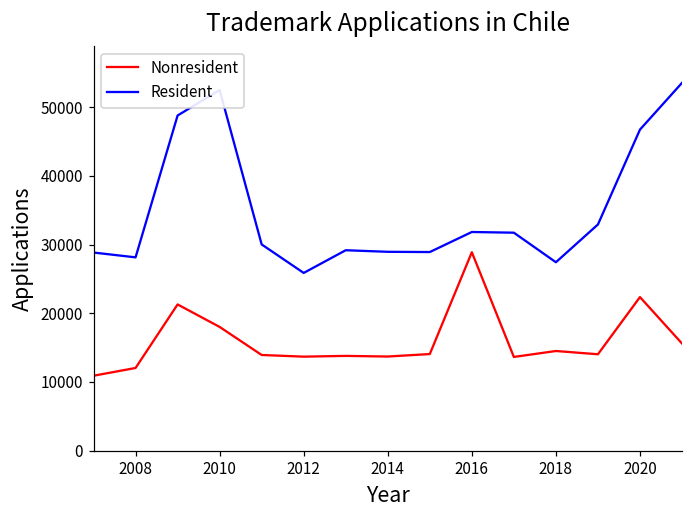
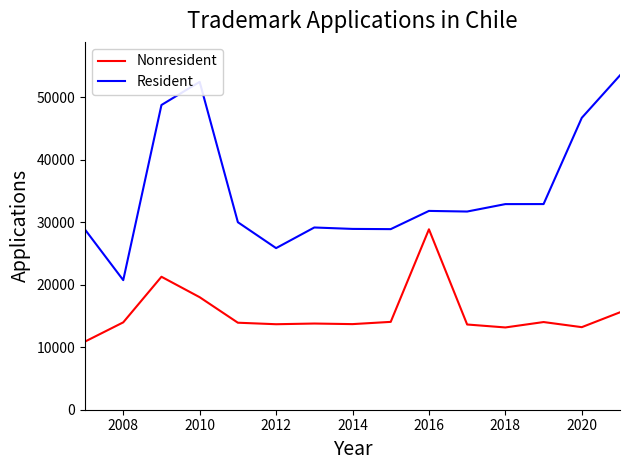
  {
    "Nonresident": {
-     "2008": 12000,
+     "2008": 14000,
      "2010": 18000,
      "2012": 14000,
      "2014": 14000,
      "2016": 29000,
-     "2018": 15000,
-     "2020": 22000
+     "2018": 13000,
+     "2020": 13000
    },
    "Resident": {
-     "2008": 28000,
+     "2008": 21000,
      "2012": 26000,
      "2014": 29000,
      "2016": 32000,
-     "2018": 27000,
+     "2018": 33000,
      "2020": 47000
    }
  }
